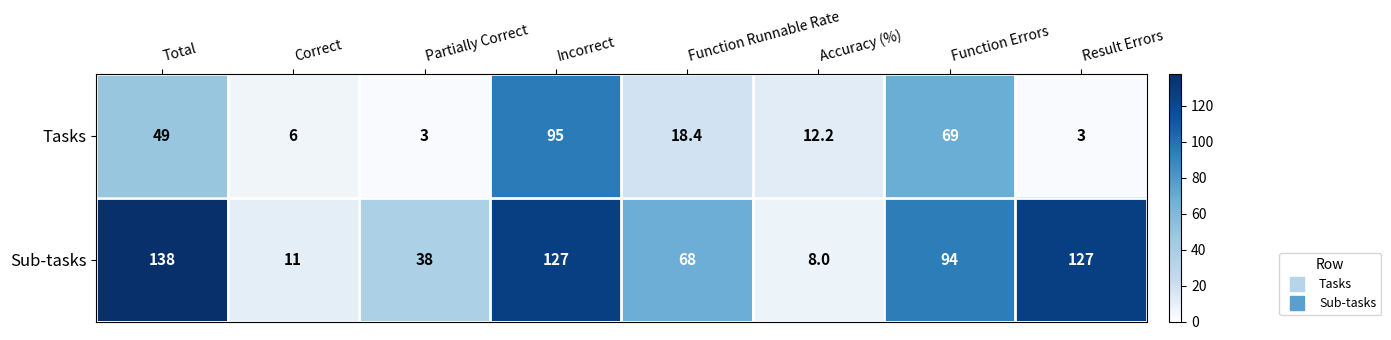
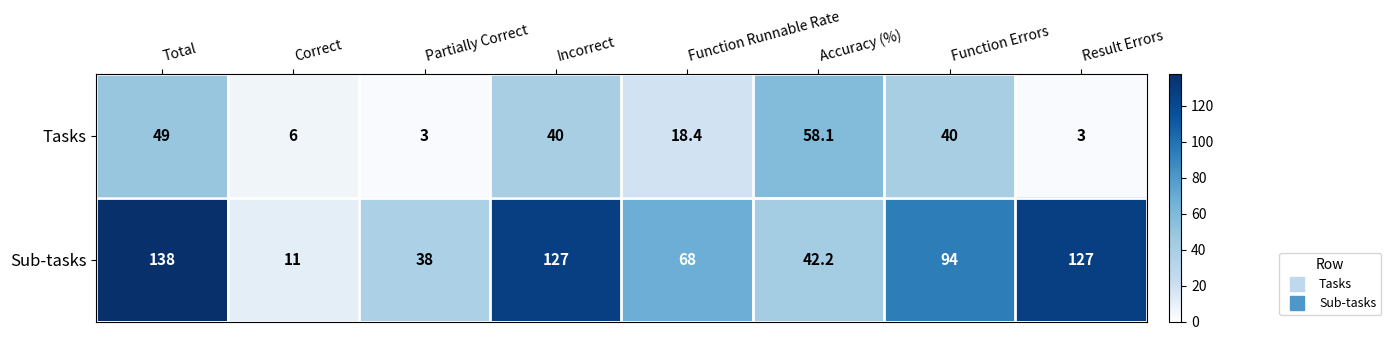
  {
    "Tasks": {
      "Total": 49,
      "Correct": 6,
      "Partially Correct": 3,
-     "Incorrect": 95,
+     "Incorrect": 40,
      "Function Runnable Rate": 18.4,
-     "Accuracy (%)": 12.2,
-     "Function Errors": 69,
+     "Accuracy (%)": 58.1,
+     "Function Errors": 40,
      "Result Errors": 3
    },
    "Sub-tasks": {
      "Total": 138,
      "Correct": 11,
      "Partially Correct": 38,
      "Incorrect": 127,
      "Function Runnable Rate": 68,
-     "Accuracy (%)": 8.0,
+     "Accuracy (%)": 42.2,
      "Function Errors": 94,
      "Result Errors": 127
    }
  }
